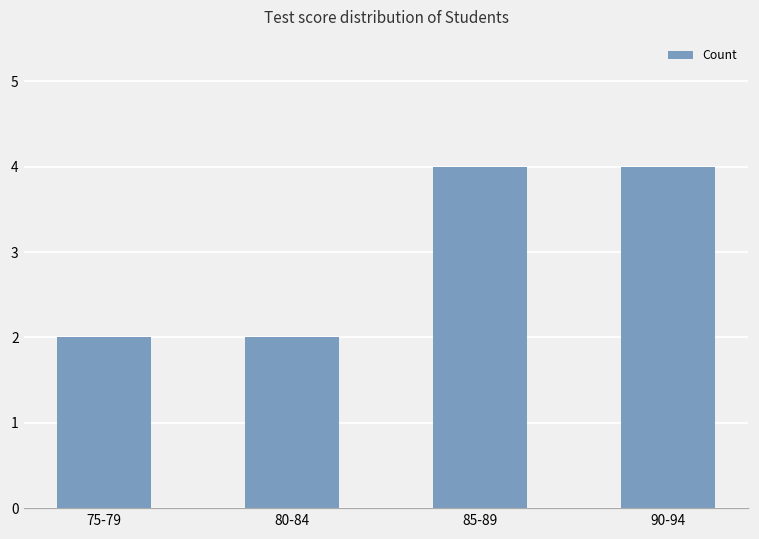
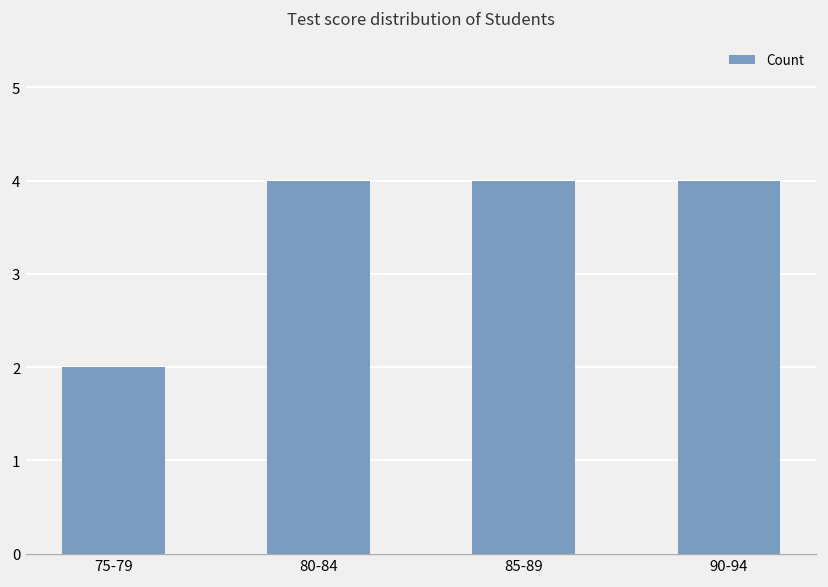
  {
    "75-79": 2,
-   "80-84": 2,
+   "80-84": 4,
    "85-89": 4,
    "90-94": 4
  }
